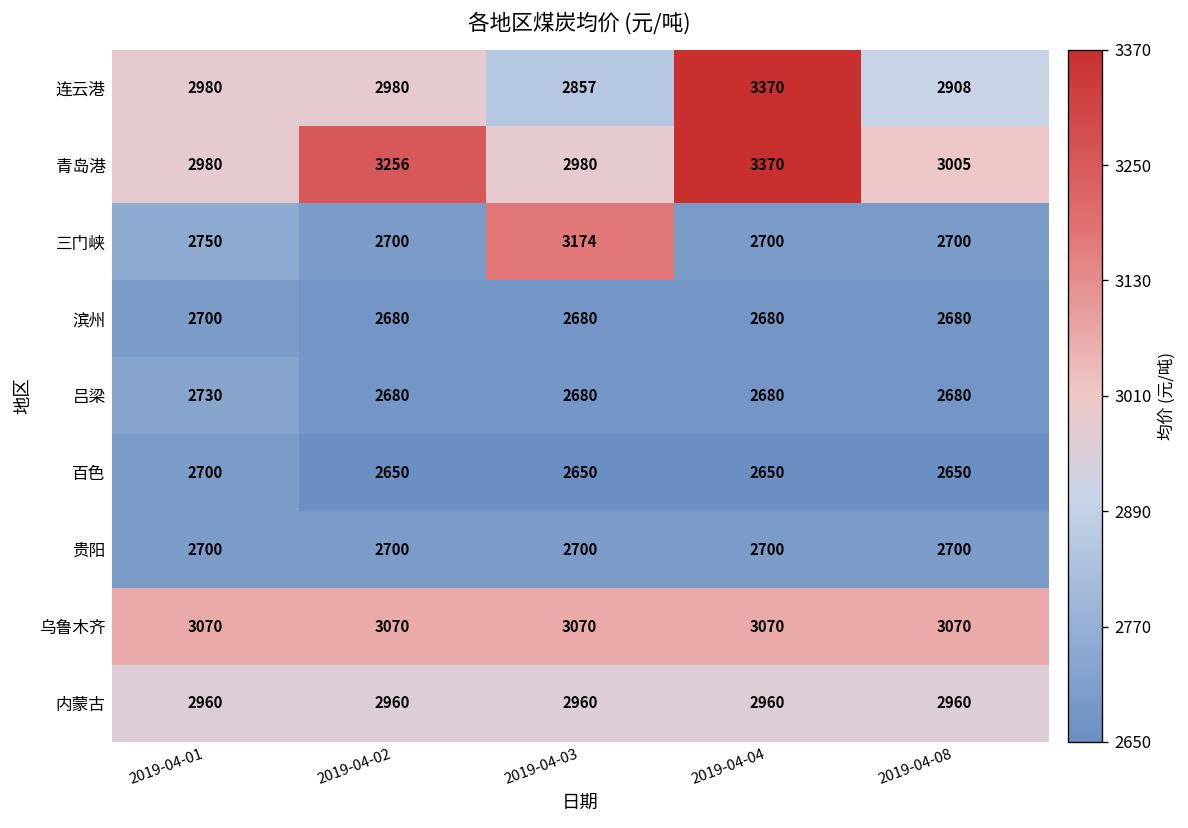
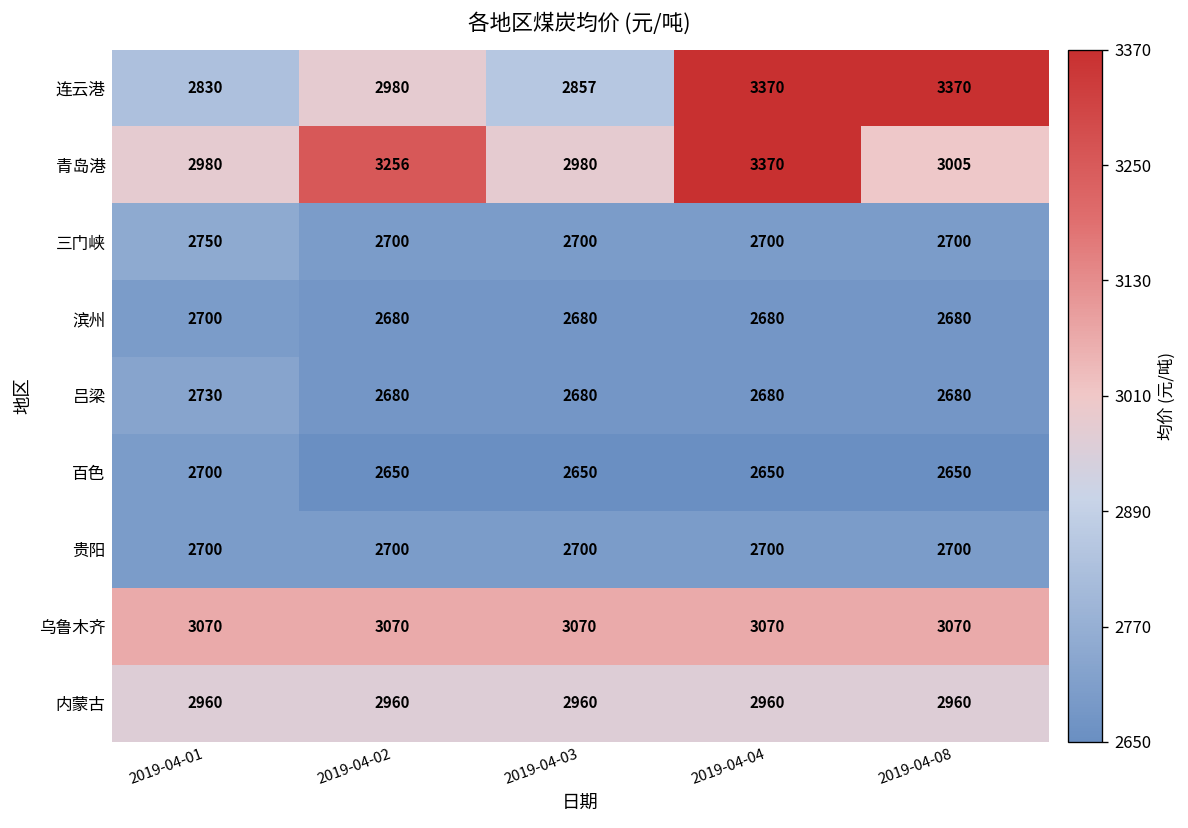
  {
    "连云港": {
-     "2019-04-01": 2980,
+     "2019-04-01": 2830,
      "2019-04-02": 2980,
      "2019-04-03": 2857,
      "2019-04-04": 3370,
-     "2019-04-08": 2908
+     "2019-04-08": 3370
    },
    "青岛港": {
      "2019-04-01": 2980,
      "2019-04-02": 3256,
      "2019-04-03": 2980,
      "2019-04-04": 3370,
      "2019-04-08": 3005
    },
    "三门峡": {
      "2019-04-01": 2750,
      "2019-04-02": 2700,
-     "2019-04-03": 3174,
+     "2019-04-03": 2700,
      "2019-04-04": 2700,
      "2019-04-08": 2700
    },
    "滨州": {
      "2019-04-01": 2700,
      "2019-04-02": 2680,
      "2019-04-03": 2680,
      "2019-04-04": 2680,
      "2019-04-08": 2680
    },
    "吕梁": {
      "2019-04-01": 2730,
      "2019-04-02": 2680,
      "2019-04-03": 2680,
      "2019-04-04": 2680,
      "2019-04-08": 2680
    },
    "百色": {
      "2019-04-01": 2700,
      "2019-04-02": 2650,
      "2019-04-03": 2650,
      "2019-04-04": 2650,
      "2019-04-08": 2650
    },
    "贵阳": {
      "2019-04-01": 2700,
      "2019-04-02": 2700,
      "2019-04-03": 2700,
      "2019-04-04": 2700,
      "2019-04-08": 2700
    },
    "乌鲁木齐": {
      "2019-04-01": 3070,
      "2019-04-02": 3070,
      "2019-04-03": 3070,
      "2019-04-04": 3070,
      "2019-04-08": 3070
    },
    "内蒙古": {
      "2019-04-01": 2960,
      "2019-04-02": 2960,
      "2019-04-03": 2960,
      "2019-04-04": 2960,
      "2019-04-08": 2960
    }
  }
